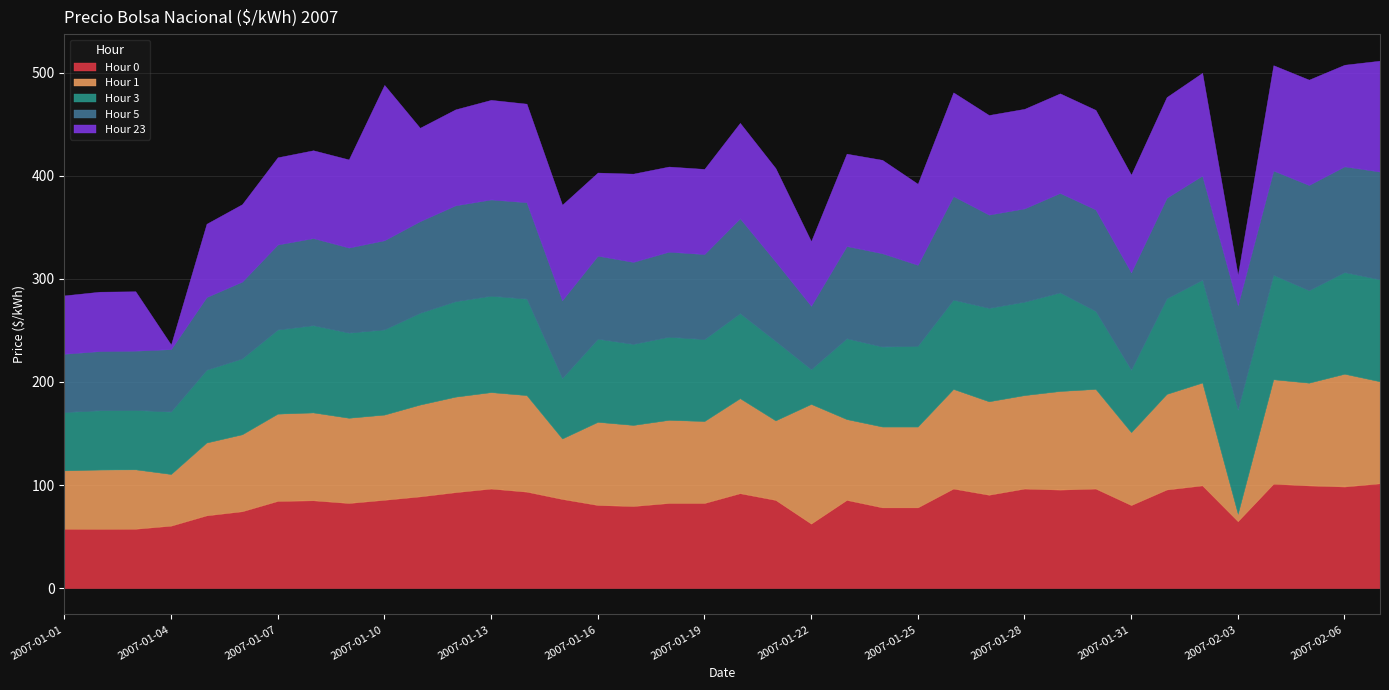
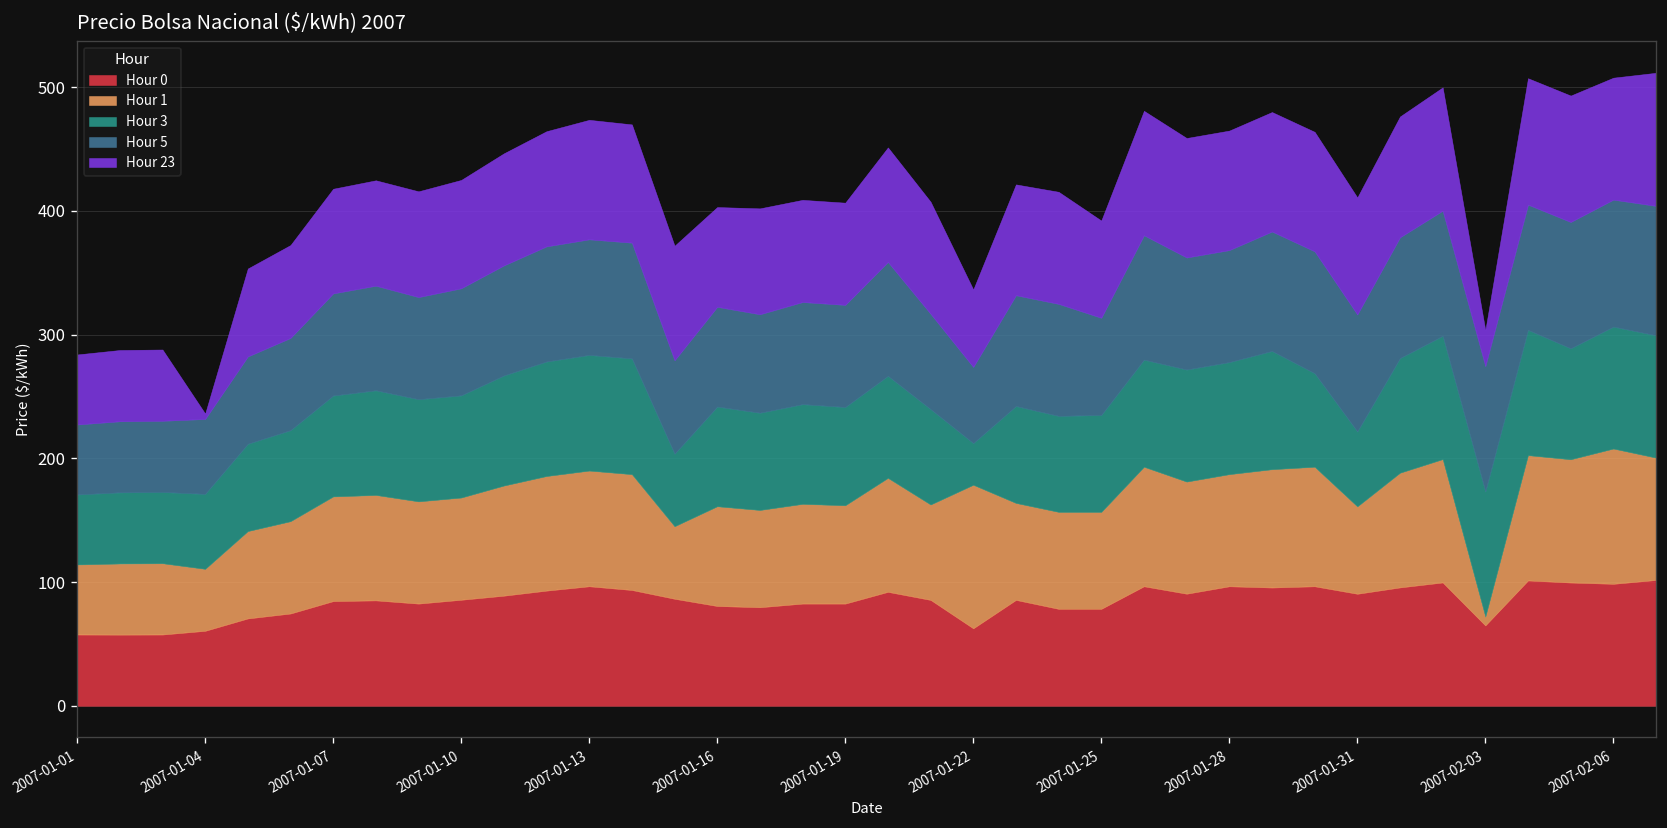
  {
    "Hour 0": {
      "2007-01-01": 58,
      "2007-01-04": 61,
      "2007-01-07": 85,
      "2007-01-10": 86,
      "2007-01-13": 97,
      "2007-01-16": 81,
      "2007-01-19": 83,
      "2007-01-22": 63,
      "2007-01-25": 78,
      "2007-01-28": 97,
-     "2007-01-31": 81,
+     "2007-01-31": 91,
      "2007-02-03": 65,
      "2007-02-06": 99
    },
    "Hour 1": {
      "2007-01-01": 57,
      "2007-01-04": 50,
      "2007-01-07": 85,
      "2007-01-10": 83,
      "2007-01-13": 93,
      "2007-01-16": 81,
      "2007-01-19": 79,
      "2007-01-22": 116,
      "2007-01-25": 78,
      "2007-01-28": 91,
      "2007-01-31": 71,
      "2007-02-03": 7,
      "2007-02-06": 109
    },
    "Hour 23": {
      "2007-01-01": 57,
      "2007-01-04": 4,
      "2007-01-07": 85,
-     "2007-01-10": 151,
+     "2007-01-10": 88,
      "2007-01-13": 97,
      "2007-01-16": 81,
      "2007-01-19": 83,
      "2007-01-22": 63,
      "2007-01-25": 79,
      "2007-01-28": 97,
      "2007-01-31": 95,
      "2007-02-03": 29,
      "2007-02-06": 99
    }
  }
